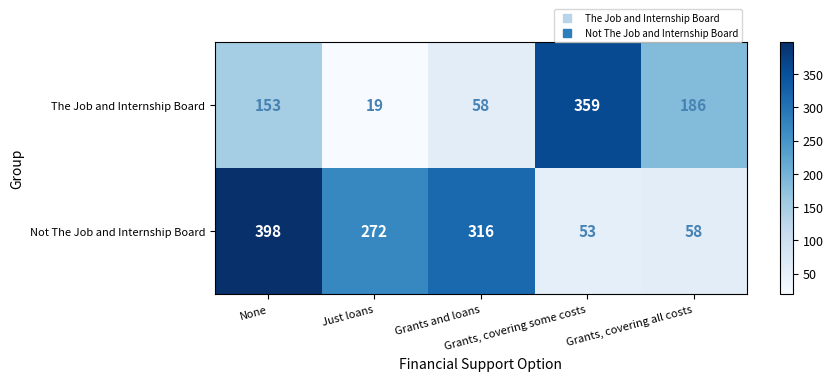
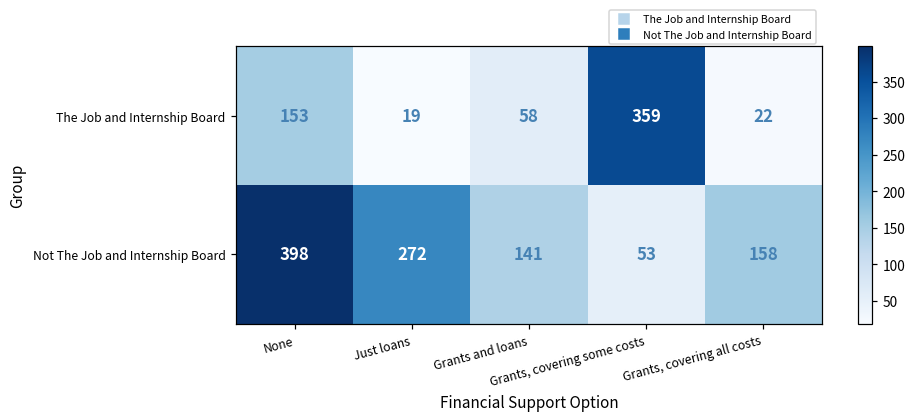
  {
    "The Job and Internship Board": {
      "None": 153,
      "Just loans": 19,
      "Grants and loans": 58,
      "Grants, covering some costs": 359,
-     "Grants, covering all costs": 186
+     "Grants, covering all costs": 22
    },
    "Not The Job and Internship Board": {
      "None": 398,
      "Just loans": 272,
-     "Grants and loans": 316,
+     "Grants and loans": 141,
      "Grants, covering some costs": 53,
-     "Grants, covering all costs": 58
+     "Grants, covering all costs": 158
    }
  }
